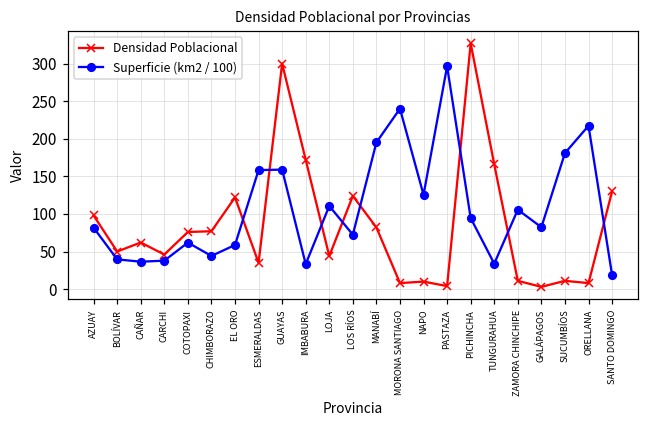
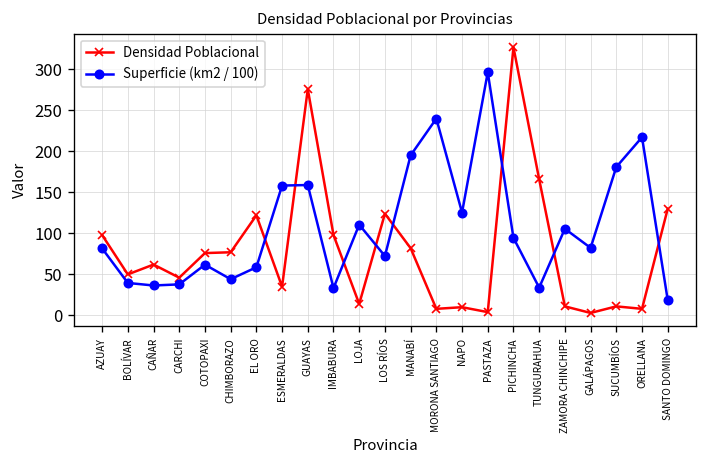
  {
    "Densidad Poblacional": {
      "AZUAY": 100,
      "BOLÍVAR": 50,
      "CAÑAR": 60,
      "CARCHI": 50,
      "COTOPAXI": 80,
      "CHIMBORAZO": 80,
      "EL ORO": 120,
      "ESMERALDAS": 40,
-     "GUAYAS": 300,
-     "IMBABURA": 170,
-     "LOJA": 40,
+     "GUAYAS": 280,
+     "IMBABURA": 100,
+     "LOJA": 10,
      "LOS RÍOS": 120,
      "MANABÍ": 80,
      "MORONA SANTIAGO": 10,
      "NAPO": 10,
      "PASTAZA": 0,
      "PICHINCHA": 330,
      "TUNGURAHUA": 170,
      "ZAMORA CHINCHIPE": 10,
      "GALÁPAGOS": 0,
      "SUCUMBÍOS": 10,
      "ORELLANA": 10,
      "SANTO DOMINGO": 130
    },
    "Superficie (km2 / 100)": {
      "AZUAY": 80,
      "BOLÍVAR": 40,
      "CAÑAR": 40,
      "CARCHI": 40,
      "COTOPAXI": 60,
      "CHIMBORAZO": 40,
      "EL ORO": 60,
      "ESMERALDAS": 160,
      "GUAYAS": 160,
      "IMBABURA": 30,
      "LOJA": 110,
      "LOS RÍOS": 70,
      "MANABÍ": 200,
      "MORONA SANTIAGO": 240,
      "NAPO": 130,
      "PASTAZA": 300,
      "PICHINCHA": 90,
      "TUNGURAHUA": 30,
      "ZAMORA CHINCHIPE": 110,
      "GALÁPAGOS": 80,
      "SUCUMBÍOS": 180,
      "ORELLANA": 220,
      "SANTO DOMINGO": 20
    }
  }
